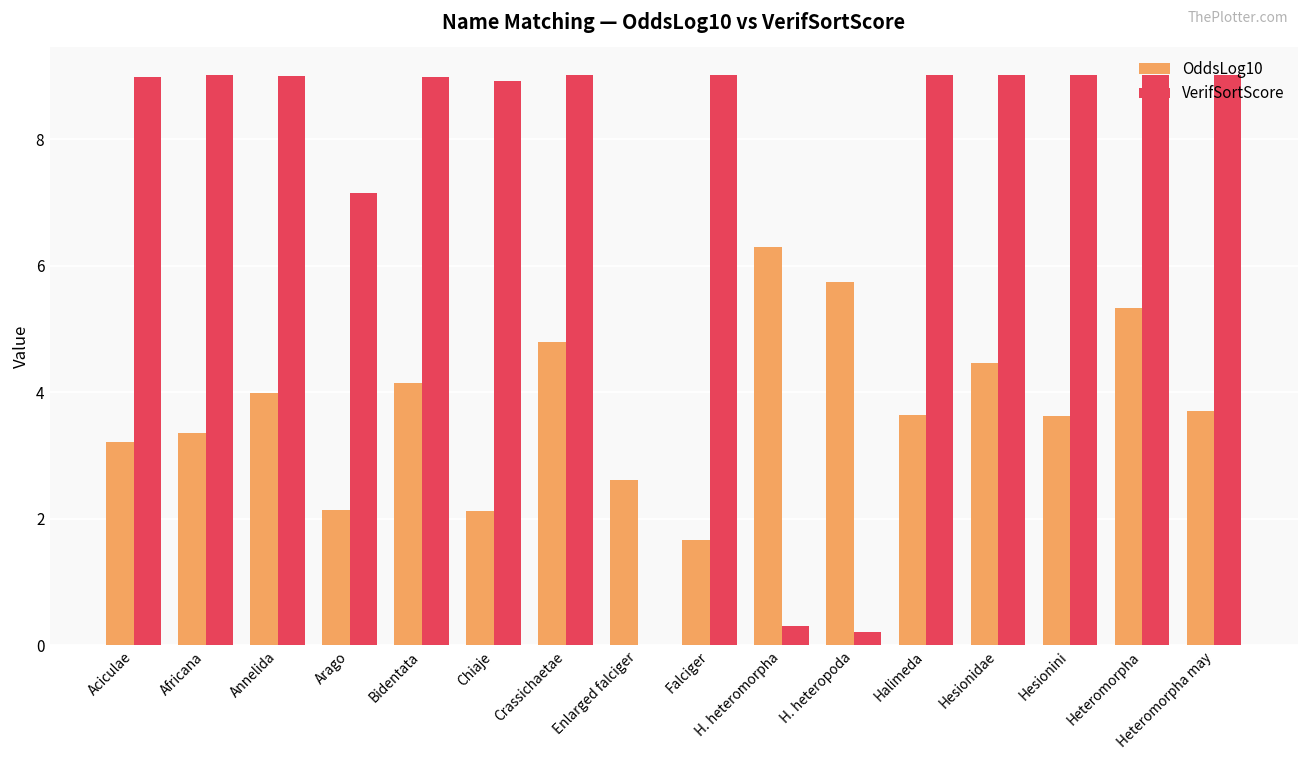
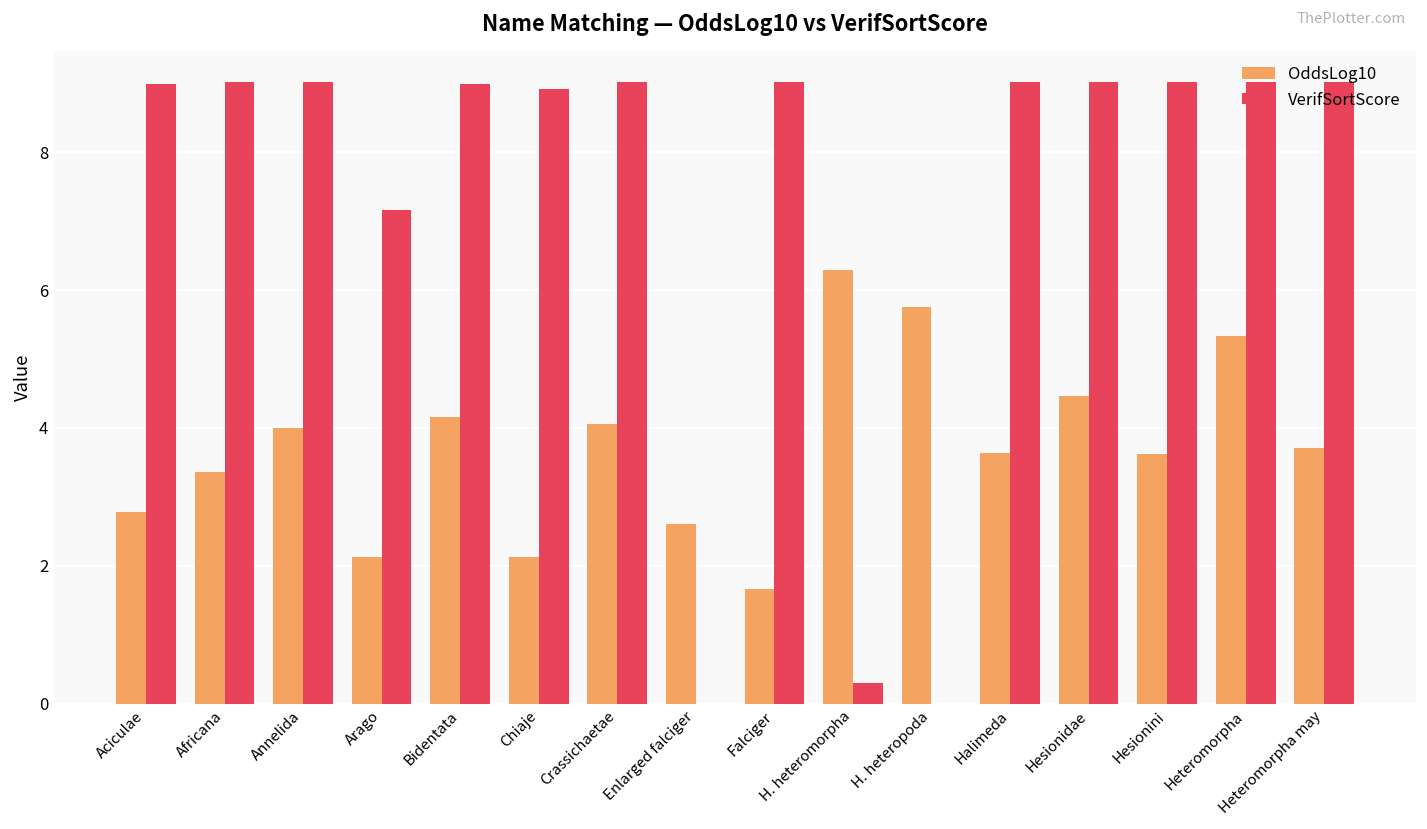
  {
    "OddsLog10": {
-     "Aciculae": 3.2,
+     "Aciculae": 2.8,
      "Africana": 3.4,
      "Annelida": 4.0,
      "Arago": 2.1,
      "Bidentata": 4.2,
      "Chiaje": 2.1,
-     "Crassichaetae": 4.8,
+     "Crassichaetae": 4.1,
      "Enlarged falciger": 2.6,
      "Falciger": 1.7,
      "H. heteromorpha": 6.3,
      "H. heteropoda": 5.8,
      "Halimeda": 3.6,
      "Hesionidae": 4.5,
      "Hesionini": 3.6,
      "Heteromorpha": 5.3,
      "Heteromorpha may": 3.7
    },
    "VerifSortScore": {
      "Aciculae": 9.0,
      "Africana": 9.0,
      "Annelida": 9.0,
      "Arago": 7.2,
      "Bidentata": 9.0,
      "Chiaje": 8.9,
      "Crassichaetae": 9.0,
      "Enlarged falciger": 0.0,
      "Falciger": 9.0,
      "H. heteromorpha": 0.3,
-     "H. heteropoda": 0.2,
+     "H. heteropoda": 0.0,
      "Halimeda": 9.0,
      "Hesionidae": 9.0,
      "Hesionini": 9.0,
      "Heteromorpha": 9.0,
      "Heteromorpha may": 9.0
    }
  }
